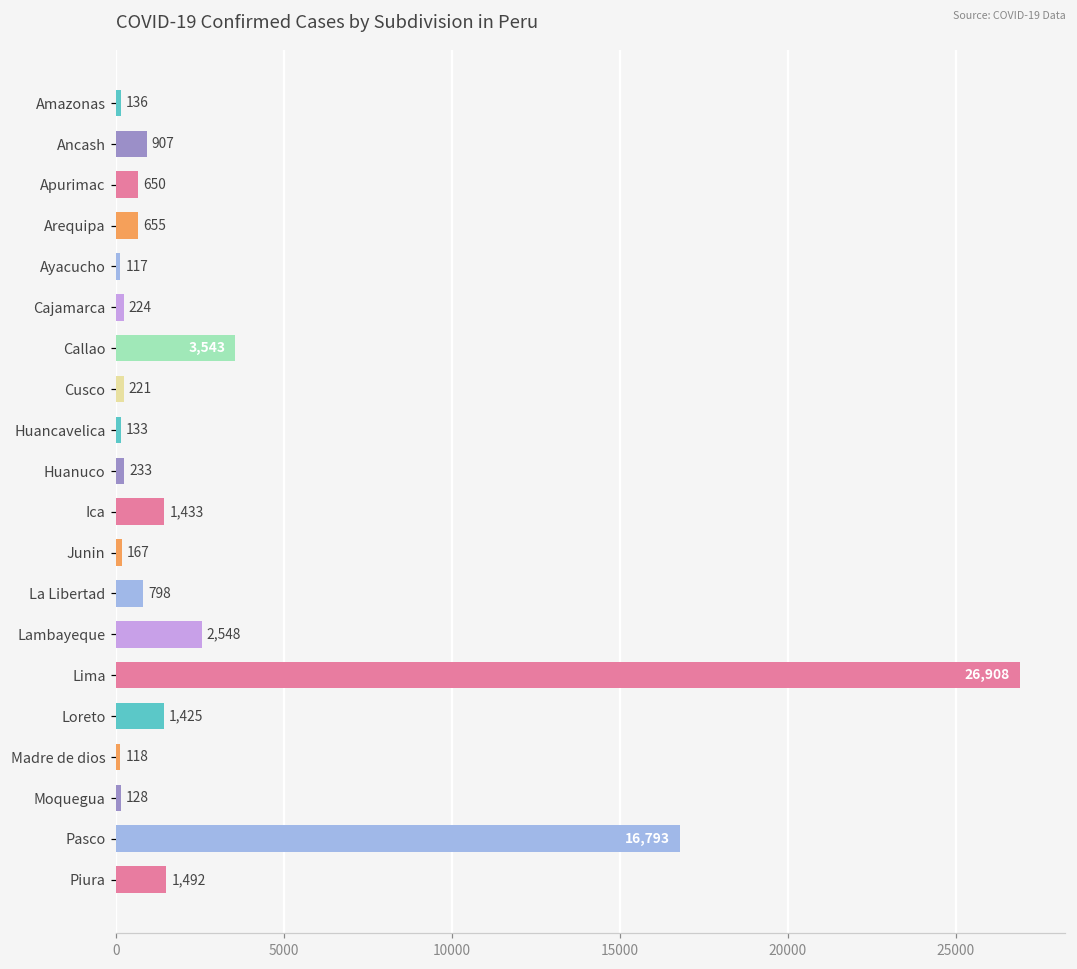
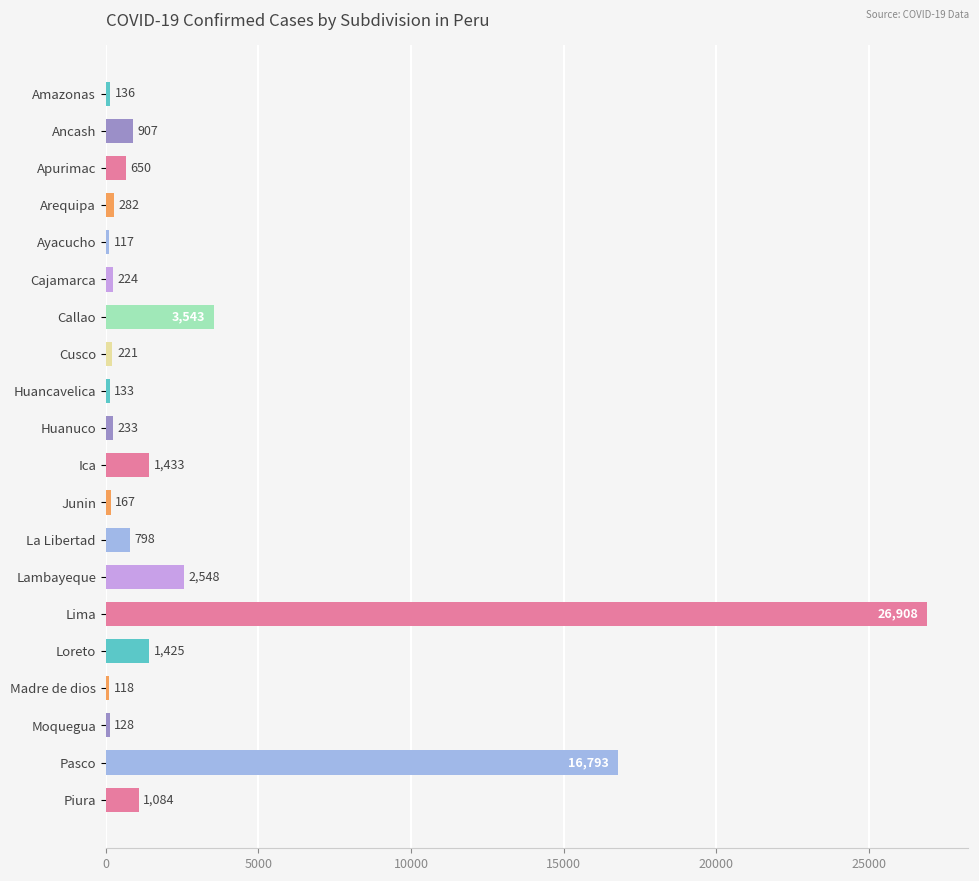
  {
    "Amazonas": "136",
    "Ancash": "907",
    "Apurimac": "650",
-   "Arequipa": "655",
+   "Arequipa": "282",
    "Ayacucho": "117",
    "Cajamarca": "224",
    "Callao": "3,543",
    "Cusco": "221",
    "Huancavelica": "133",
    "Huanuco": "233",
    "Ica": "1,433",
    "Junin": "167",
    "La Libertad": "798",
    "Lambayeque": "2,548",
    "Lima": "26,908",
    "Loreto": "1,425",
    "Madre de dios": "118",
    "Moquegua": "128",
    "Pasco": "16,793",
-   "Piura": "1,492"
+   "Piura": "1,084"
  }
